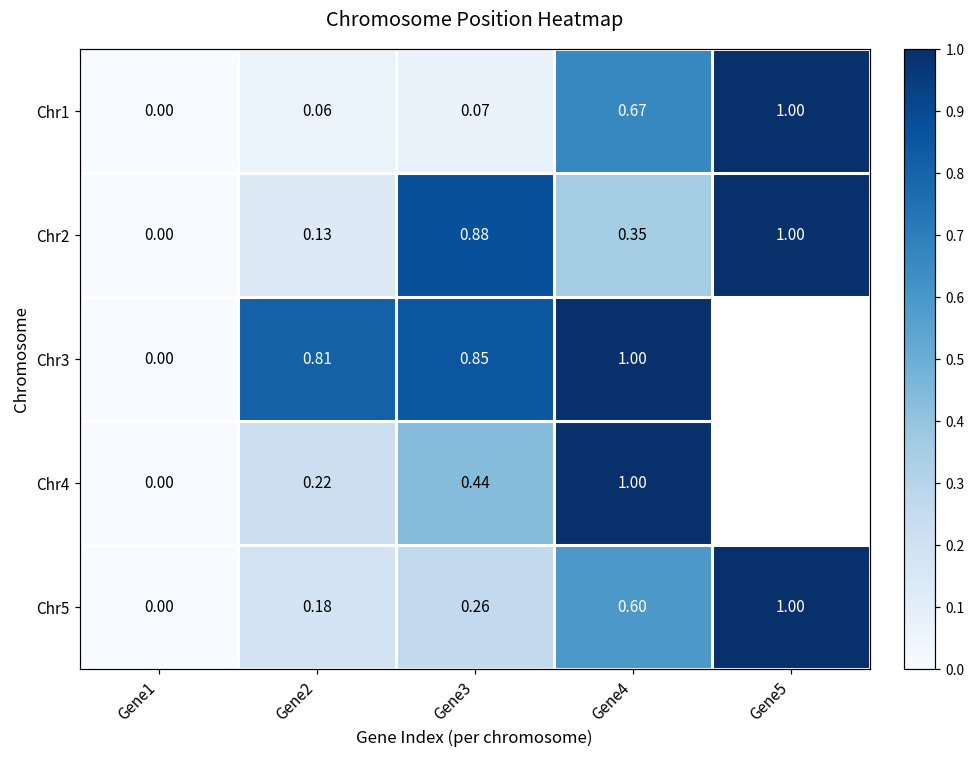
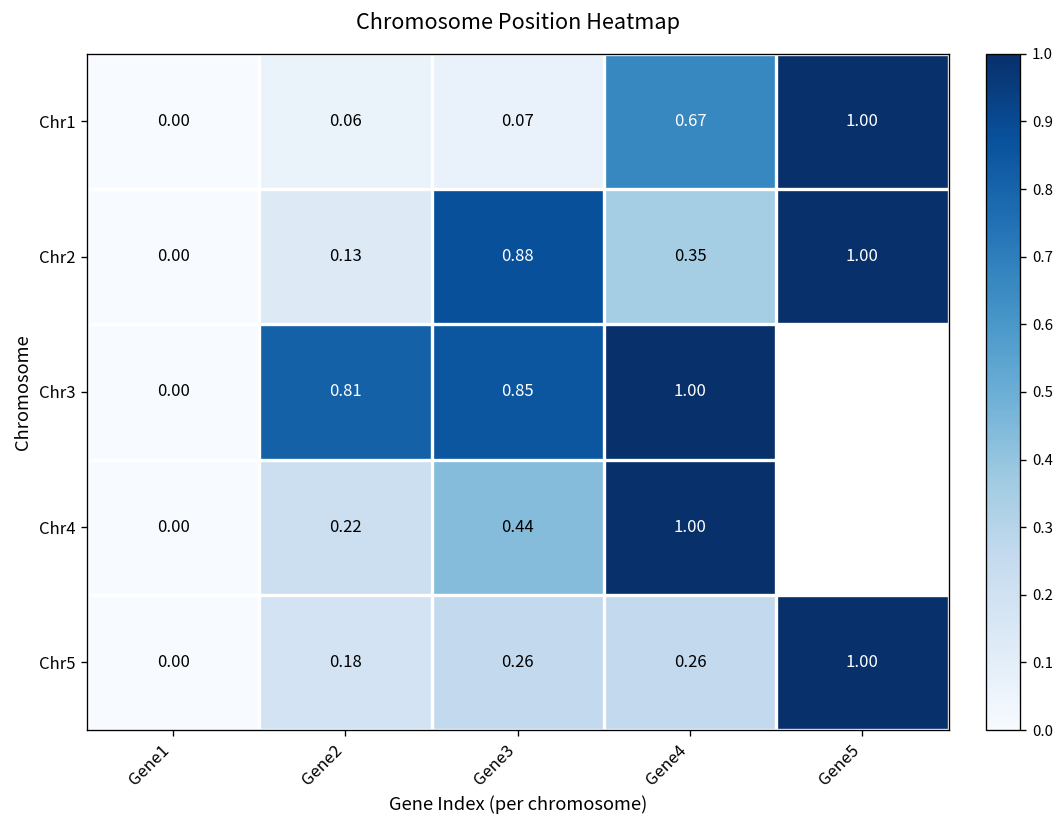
  {
    "Chr1": {
      "Gene1": 0.00,
      "Gene2": 0.06,
      "Gene3": 0.07,
      "Gene4": 0.67,
      "Gene5": 1.00
    },
    "Chr2": {
      "Gene1": 0.00,
      "Gene2": 0.13,
      "Gene3": 0.88,
      "Gene4": 0.35,
      "Gene5": 1.00
    },
    "Chr3": {
      "Gene1": 0.00,
      "Gene2": 0.81,
      "Gene3": 0.85,
      "Gene4": 1.00
    },
    "Chr4": {
      "Gene1": 0.00,
      "Gene2": 0.22,
      "Gene3": 0.44,
      "Gene4": 1.00
    },
    "Chr5": {
      "Gene1": 0.00,
      "Gene2": 0.18,
      "Gene3": 0.26,
-     "Gene4": 0.60,
+     "Gene4": 0.26,
      "Gene5": 1.00
    }
  }
